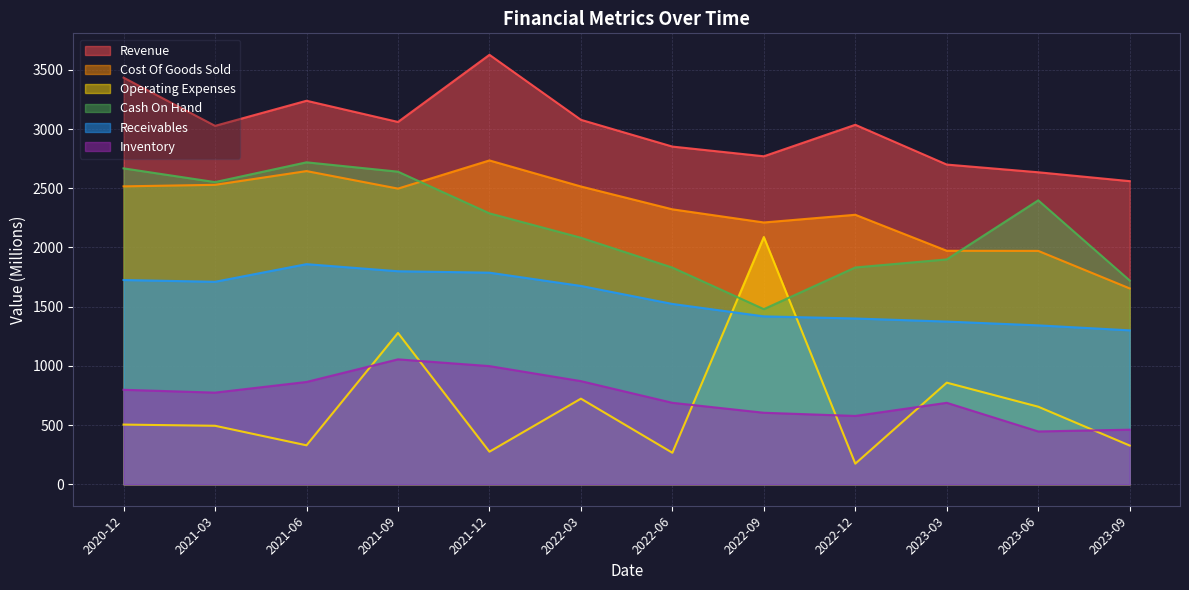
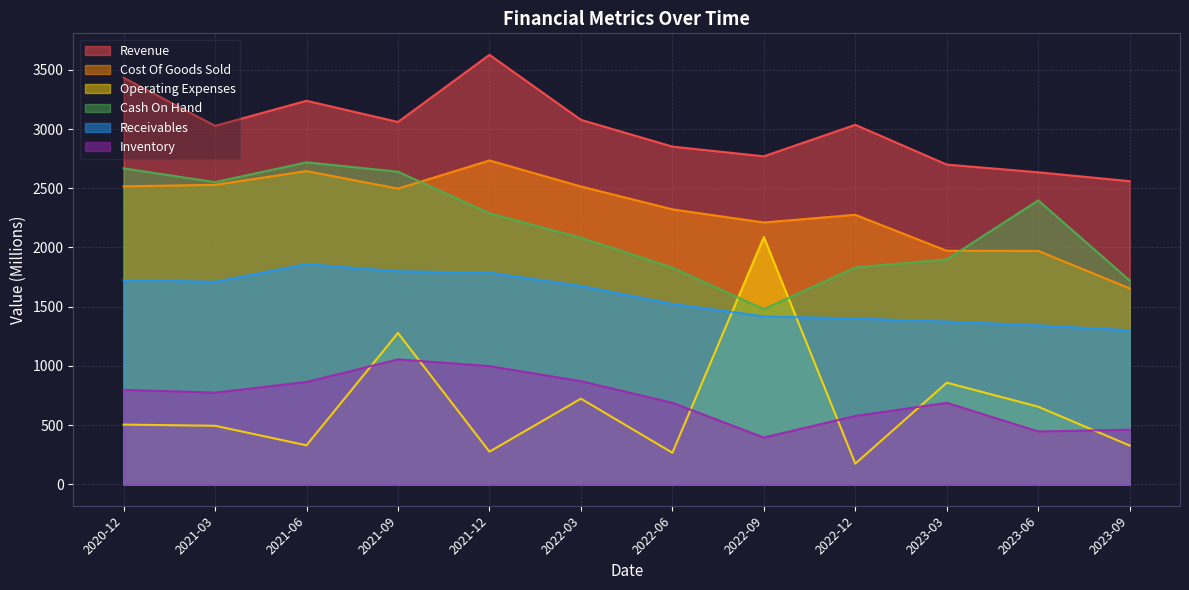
  {
    "Revenue": {
      "2021-06": 3240,
      "2021-09": 3060,
      "2021-12": 3630,
      "2022-03": 3080,
      "2022-06": 2850,
      "2022-09": 2770,
      "2022-12": 3040,
      "2023-03": 2700,
      "2023-06": 2640,
      "2023-09": 2560
    },
    "Cash On Hand": {
      "2020-12": 2670,
      "2021-03": 2550,
      "2021-06": 2720,
      "2021-09": 2640,
      "2021-12": 2290,
      "2022-03": 2080,
      "2022-06": 1830,
      "2022-09": 1480,
      "2022-12": 1830,
      "2023-03": 1900,
      "2023-06": 2400,
      "2023-09": 1720
    },
    "Receivables": {
      "2020-12": 1730,
      "2021-03": 1710,
      "2021-06": 1860,
      "2021-09": 1800,
      "2021-12": 1790,
      "2022-03": 1680,
      "2022-06": 1520,
      "2022-09": 1420,
      "2022-12": 1400,
      "2023-03": 1370,
      "2023-06": 1340,
      "2023-09": 1300
    },
    "Inventory": {
      "2020-12": 800,
      "2021-03": 770,
      "2021-06": 860,
      "2021-09": 1060,
      "2021-12": 1000,
      "2022-03": 870,
      "2022-06": 690,
-     "2022-09": 600,
+     "2022-09": 400,
      "2022-12": 580,
      "2023-03": 690,
      "2023-06": 450,
      "2023-09": 460
    }
  }
